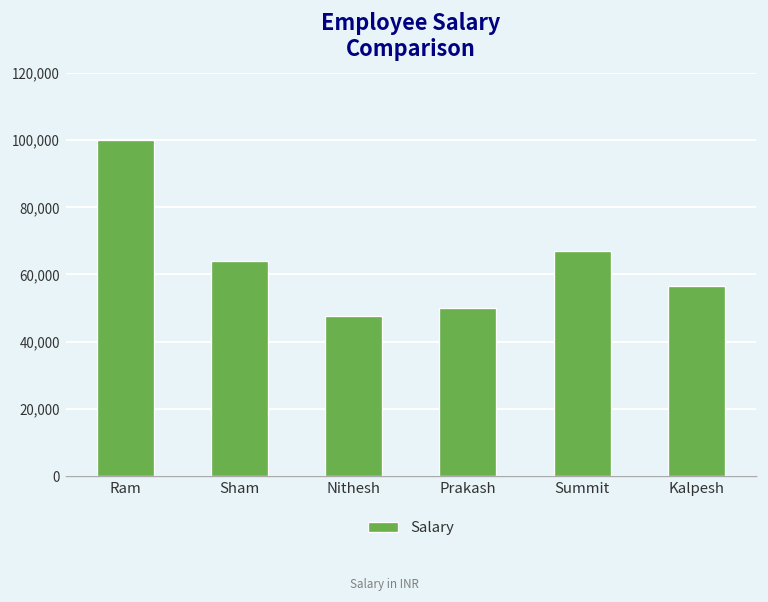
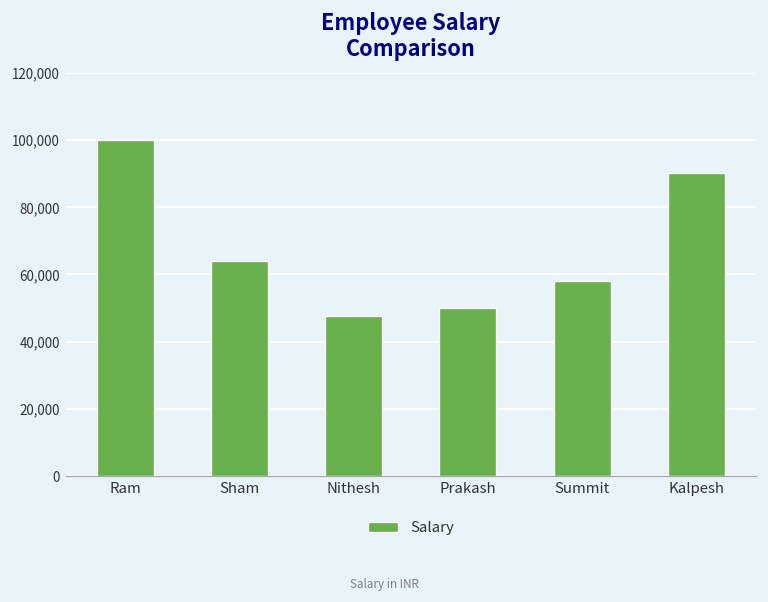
  {
    "Ram": "100,000",
    "Sham": "64,000",
    "Nithesh": "48,000",
    "Prakash": "50,000",
-   "Summit": "67,000",
-   "Kalpesh": "57,000"
+   "Summit": "58,000",
+   "Kalpesh": "90,000"
  }
